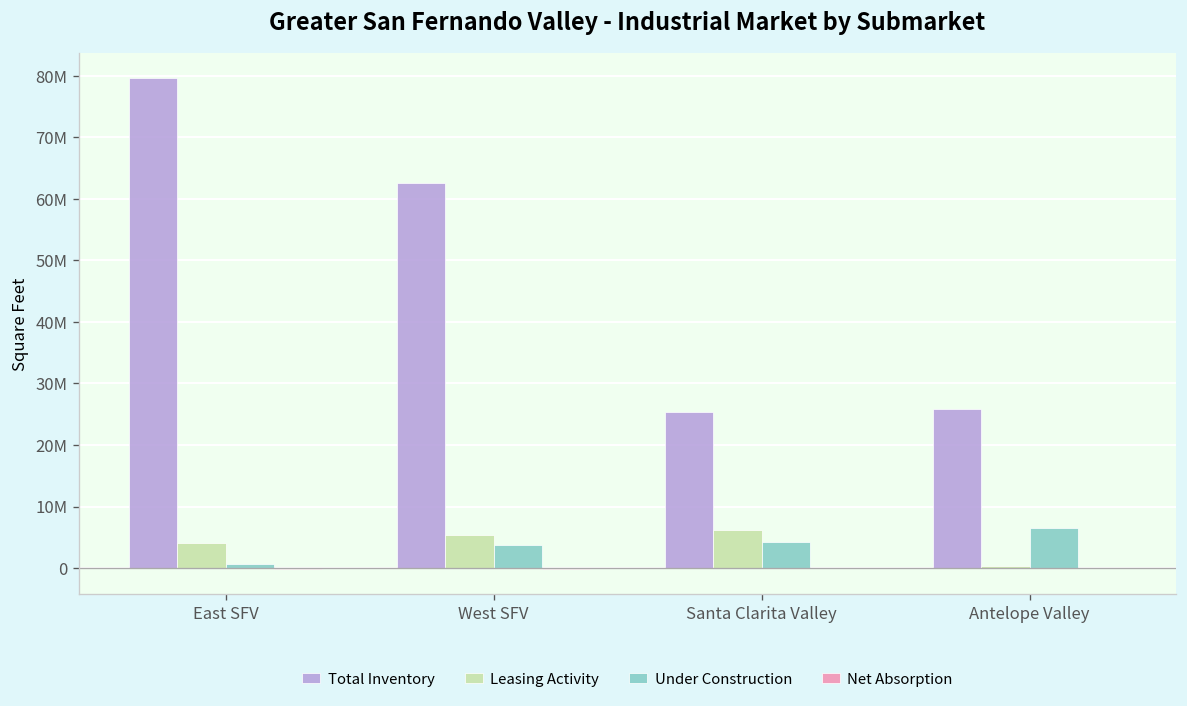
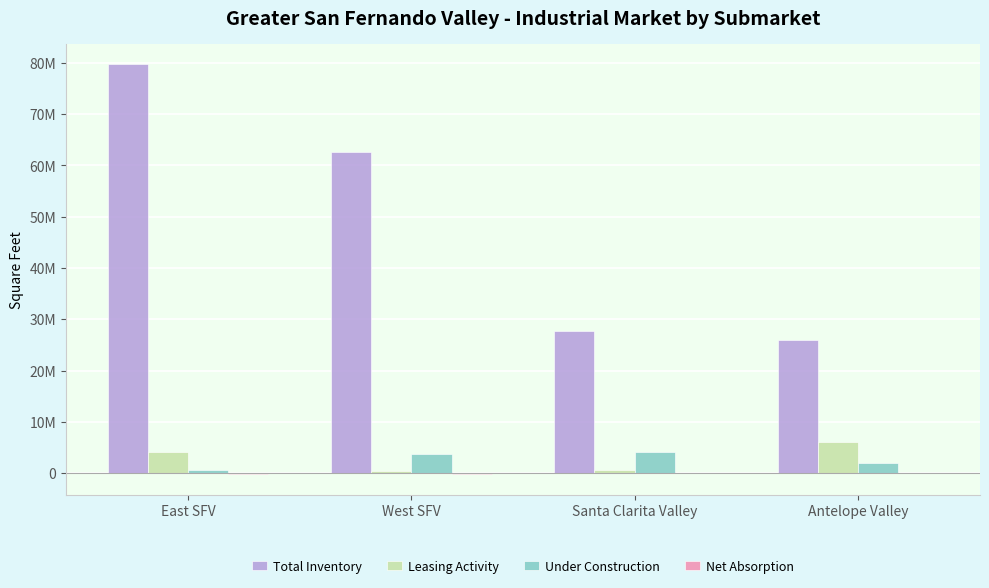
  {
    "Total Inventory": {
      "East SFV": 80000000,
      "West SFV": 63000000,
-     "Santa Clarita Valley": 25000000,
+     "Santa Clarita Valley": 28000000,
      "Antelope Valley": 26000000
    },
    "Leasing Activity": {
      "East SFV": 4000000,
-     "West SFV": 5000000,
-     "Santa Clarita Valley": 6000000,
-     "Antelope Valley": 0
+     "West SFV": 0,
+     "Santa Clarita Valley": 1000000,
+     "Antelope Valley": 6000000
    },
    "Under Construction": {
      "East SFV": 1000000,
      "West SFV": 4000000,
      "Santa Clarita Valley": 4000000,
-     "Antelope Valley": 6000000
+     "Antelope Valley": 2000000
    }
  }
